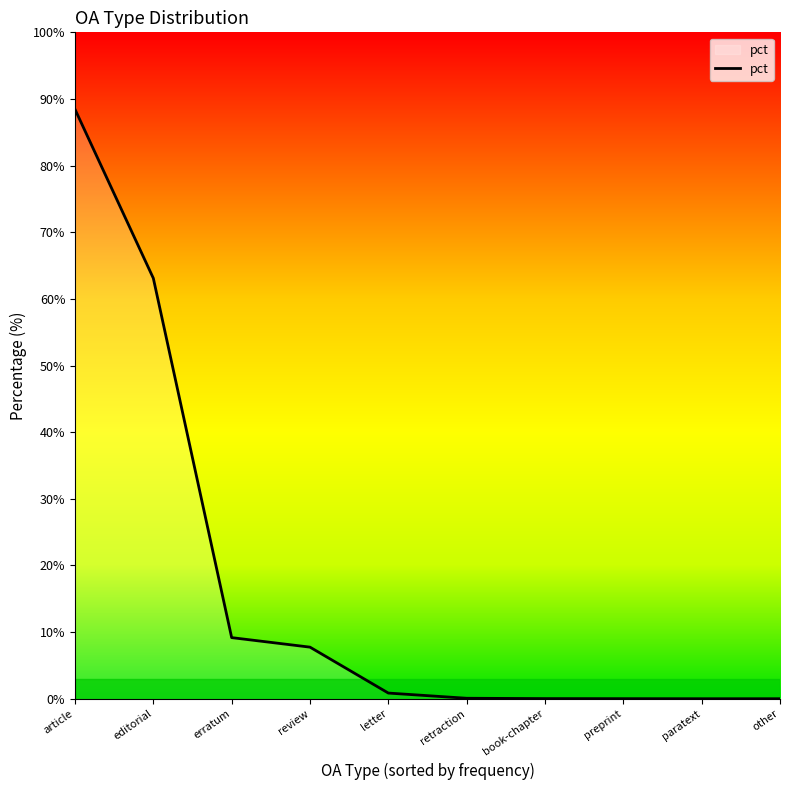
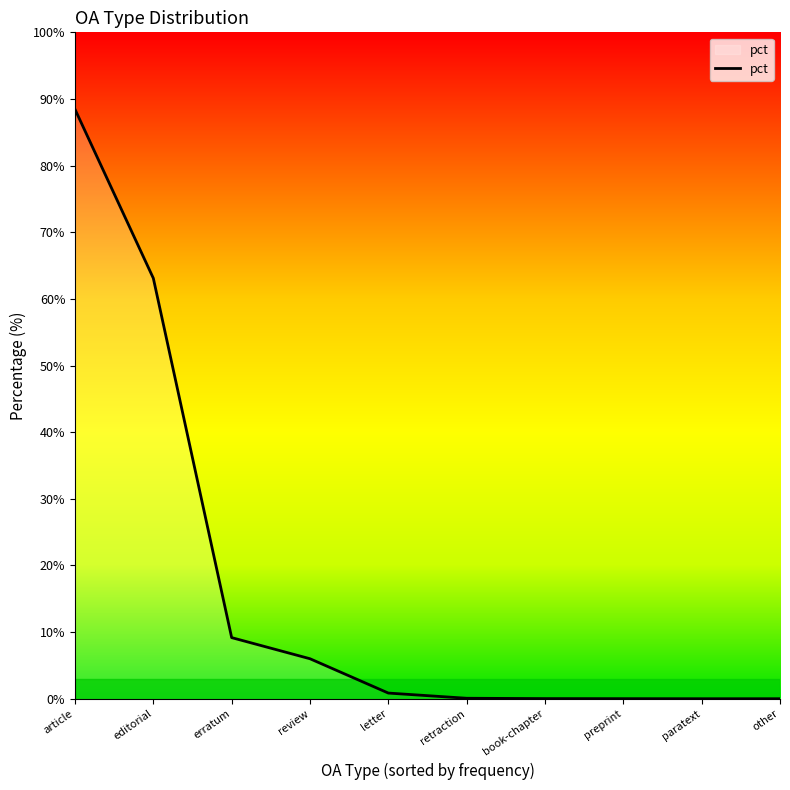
  {
    "article": "88%",
    "editorial": "63%",
    "erratum": "9%",
-   "review": "8%"
+   "review": "6%"
  }
